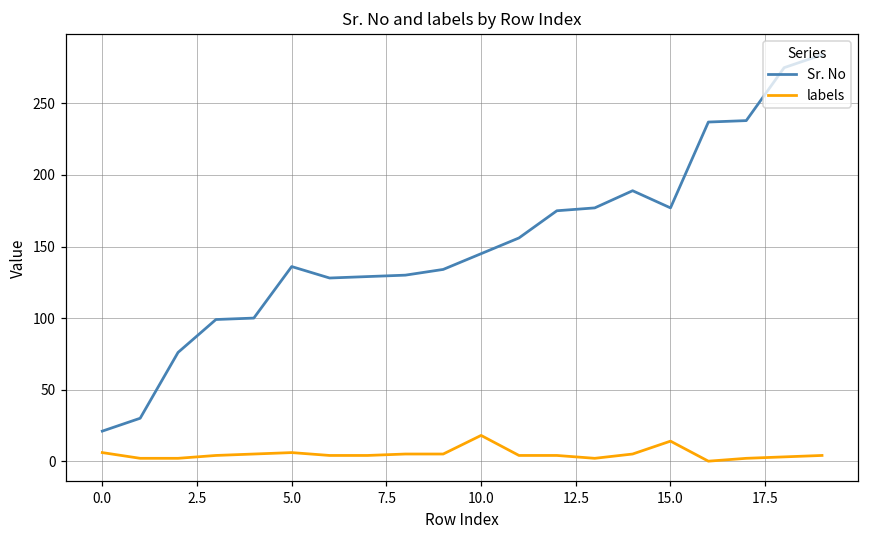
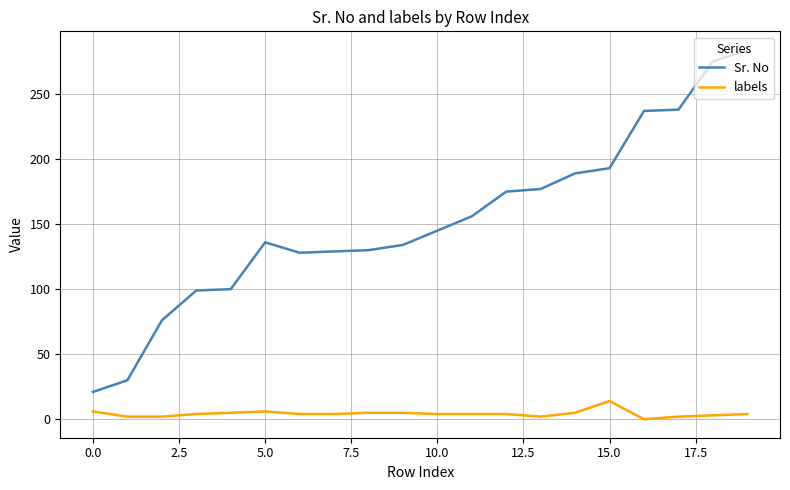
  {
    "Sr. No": {
      "0.0": 21,
      "5.0": 136,
      "10.0": 145,
-     "15.0": 177
+     "15.0": 193
    },
    "labels": {
      "0.0": 6,
      "5.0": 6,
-     "10.0": 18,
+     "10.0": 4,
      "15.0": 14
    }
  }
